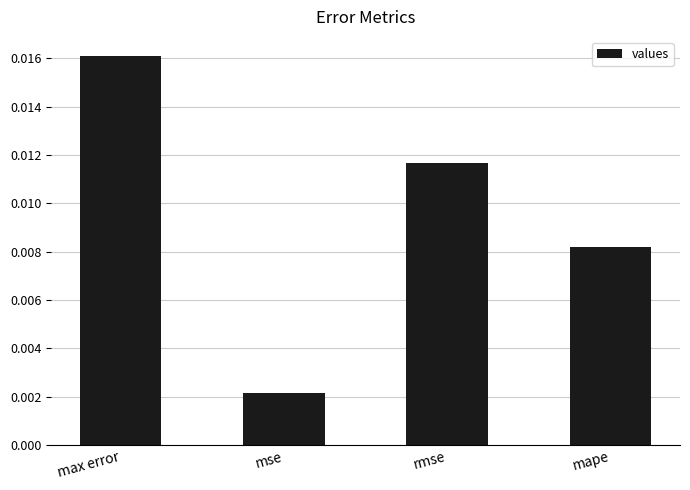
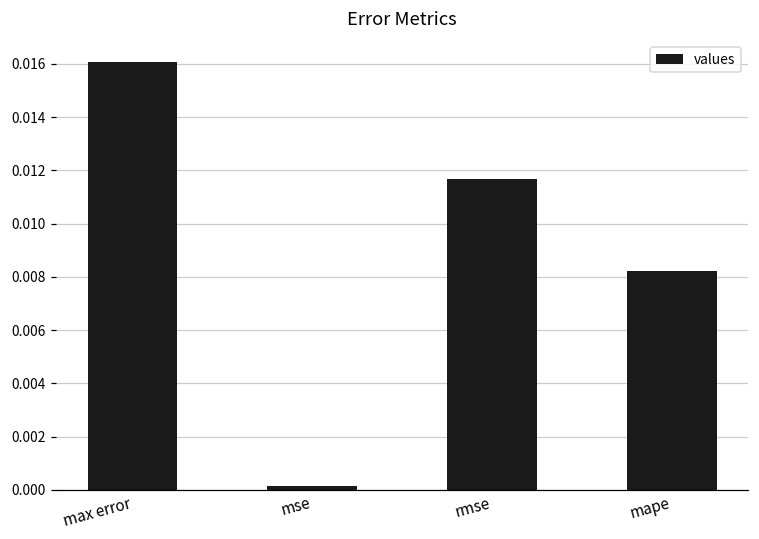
  {
    "max error": 0.0161,
-   "mse": 0.0022,
+   "mse": 0.0001,
    "rmse": 0.0117,
    "mape": 0.0082
  }
